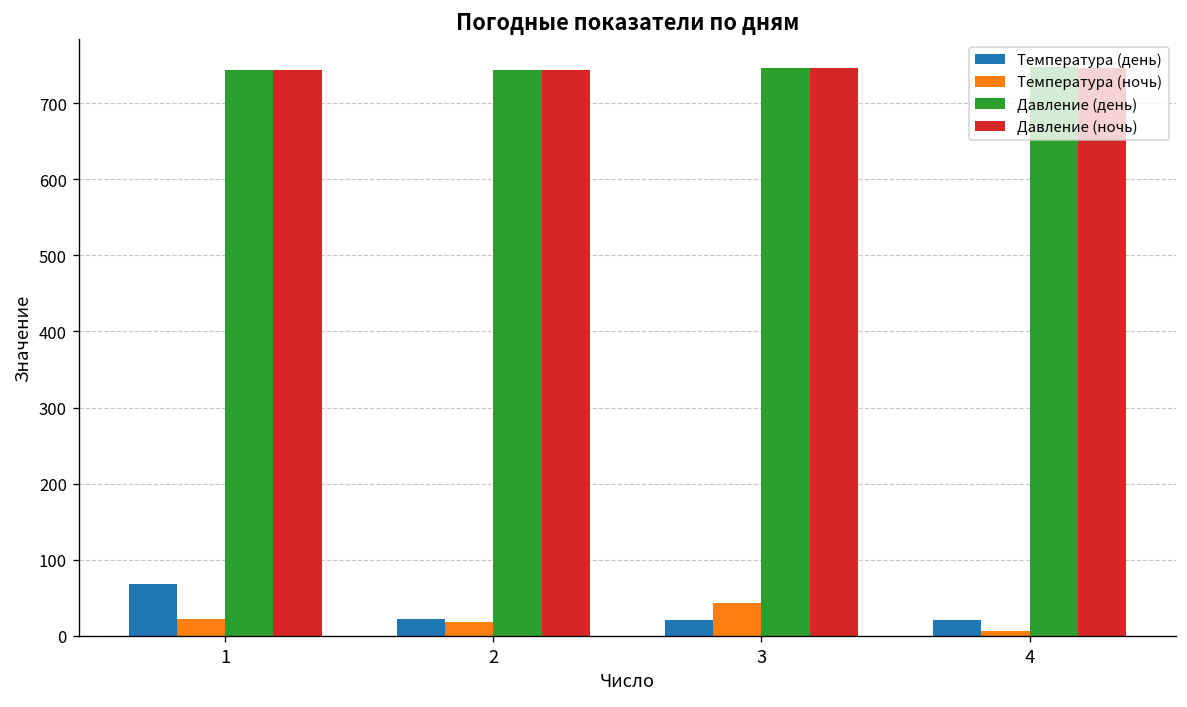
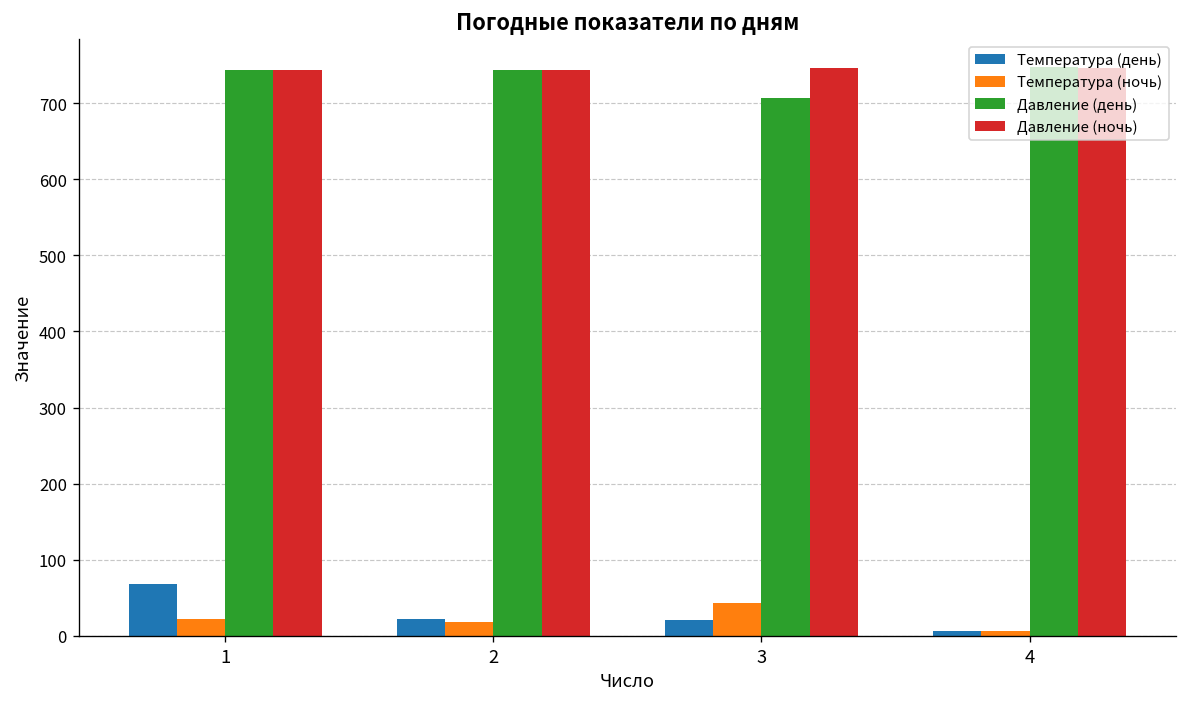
  {
    "Температура (день)": {
      "1": 70,
      "2": 20,
      "3": 20,
-     "4": 20
+     "4": 10
    },
    "Температура (ночь)": {
      "1": 20,
      "2": 20,
      "3": 40,
      "4": 10
    },
    "Давление (день)": {
      "1": 740,
      "2": 740,
-     "3": 750
+     "3": 710
    },
    "Давление (ночь)": {
      "1": 740,
      "2": 740,
      "3": 750
    }
  }
